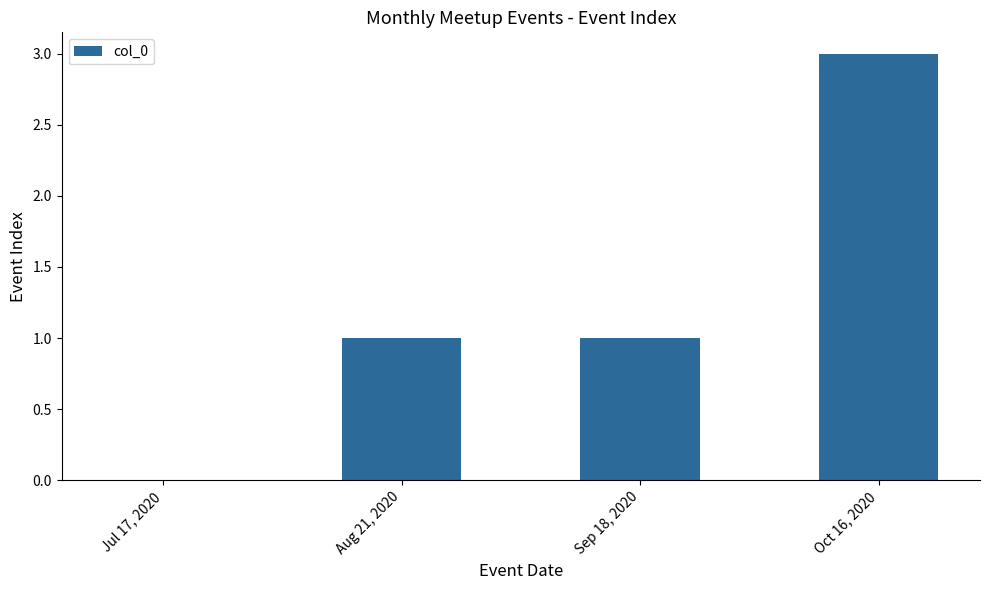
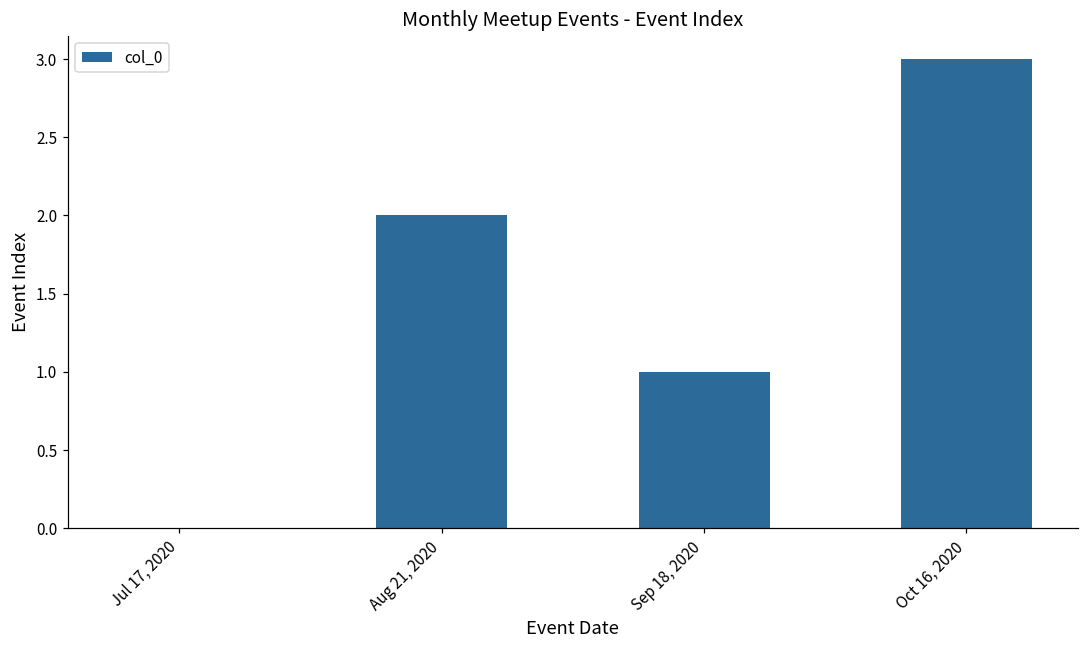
  {
    "Jul 17, 2020": 0,
-   "Aug 21, 2020": 1,
+   "Aug 21, 2020": 2,
    "Sep 18, 2020": 1,
    "Oct 16, 2020": 3
  }
